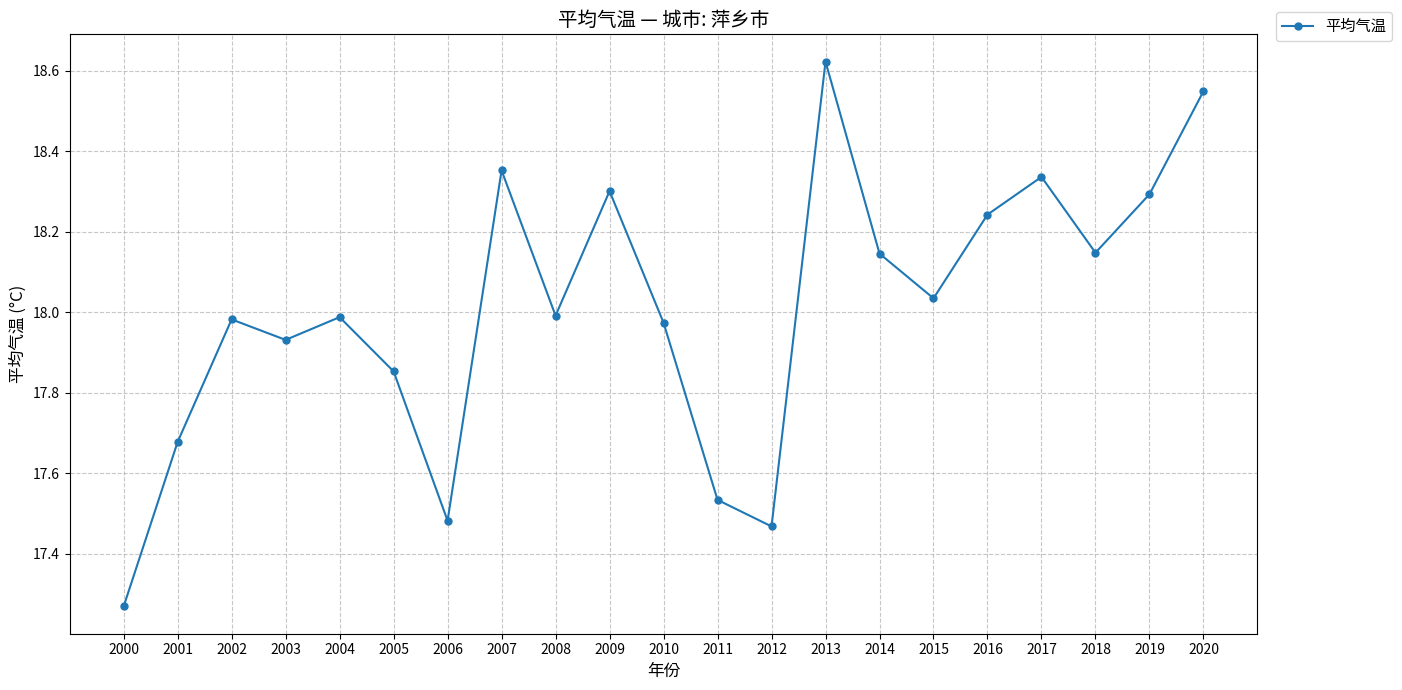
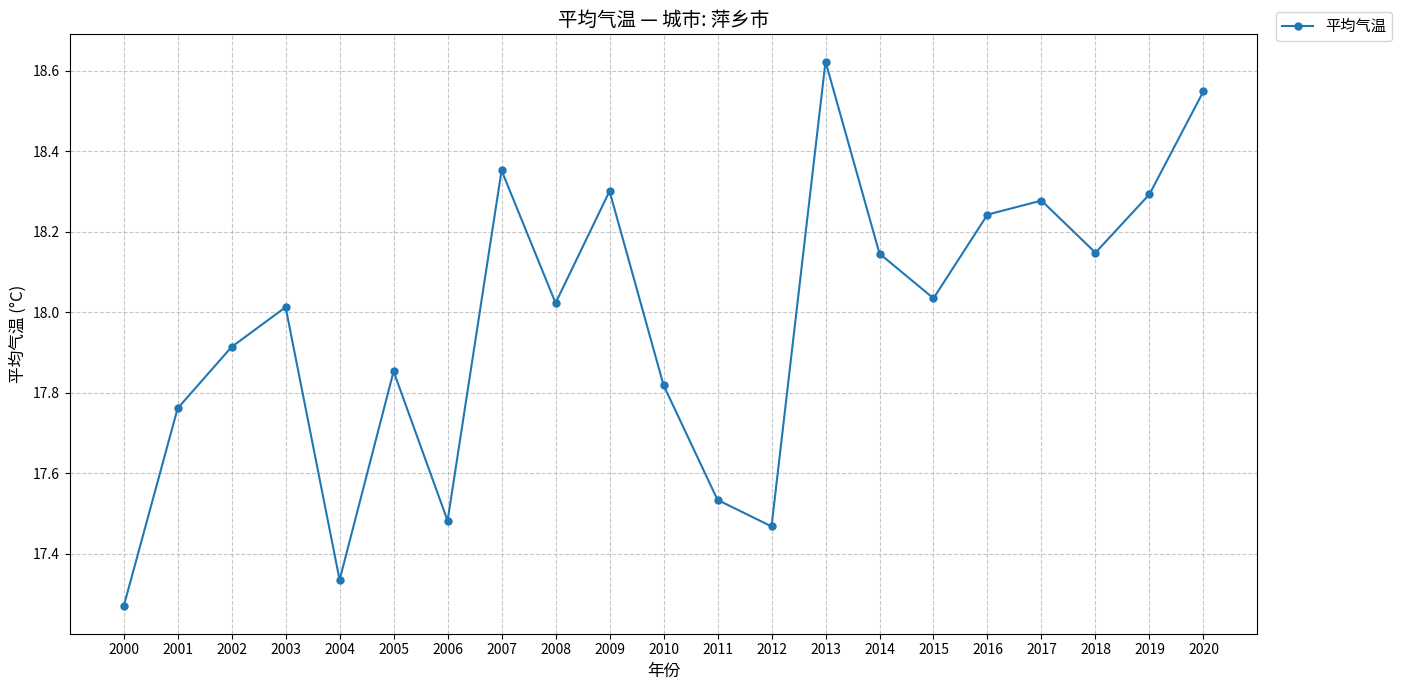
  {
    "2000": 17.27,
-   "2001": 17.68,
-   "2002": 17.98,
-   "2003": 17.93,
-   "2004": 17.99,
+   "2001": 17.76,
+   "2002": 17.91,
+   "2003": 18.01,
+   "2004": 17.33,
    "2005": 17.85,
    "2006": 17.48,
    "2007": 18.35,
-   "2008": 17.99,
+   "2008": 18.02,
    "2009": 18.30,
-   "2010": 17.97,
+   "2010": 17.82,
    "2011": 17.53,
    "2012": 17.47,
    "2013": 18.62,
    "2014": 18.15,
    "2015": 18.03,
    "2016": 18.24,
-   "2017": 18.34,
+   "2017": 18.28,
    "2018": 18.15,
    "2019": 18.29,
    "2020": 18.55
  }
